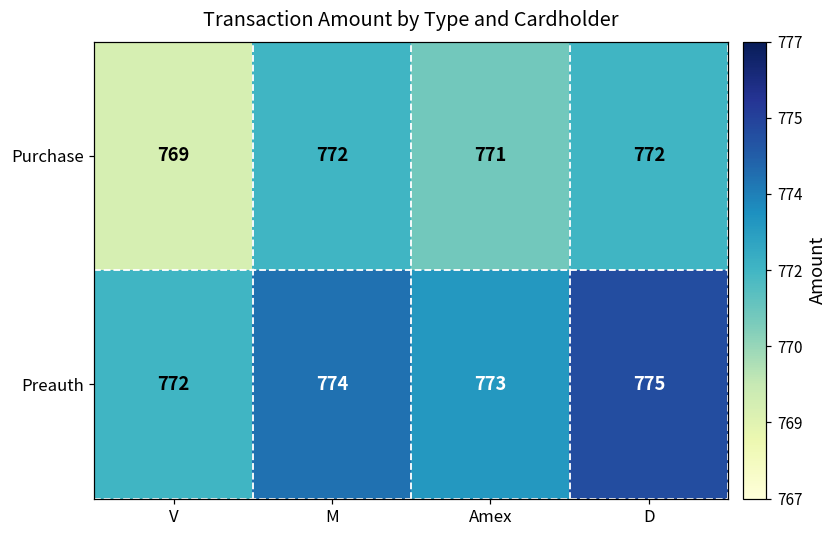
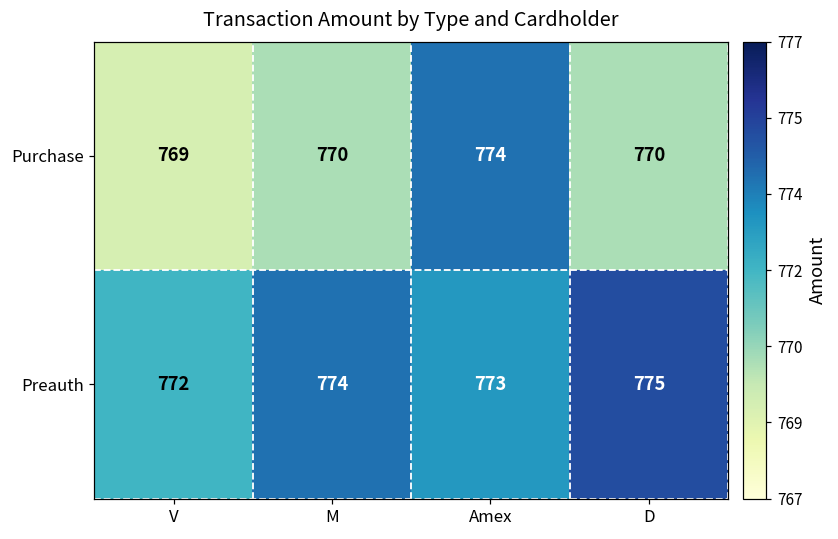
  {
    "Purchase": {
      "V": 769,
-     "M": 772,
-     "Amex": 771,
-     "D": 772
+     "M": 770,
+     "Amex": 774,
+     "D": 770
    },
    "Preauth": {
      "V": 772,
      "M": 774,
      "Amex": 773,
      "D": 775
    }
  }
